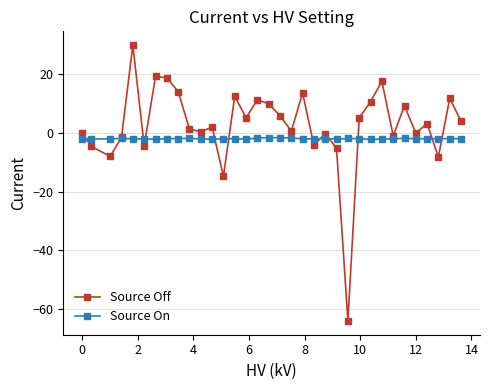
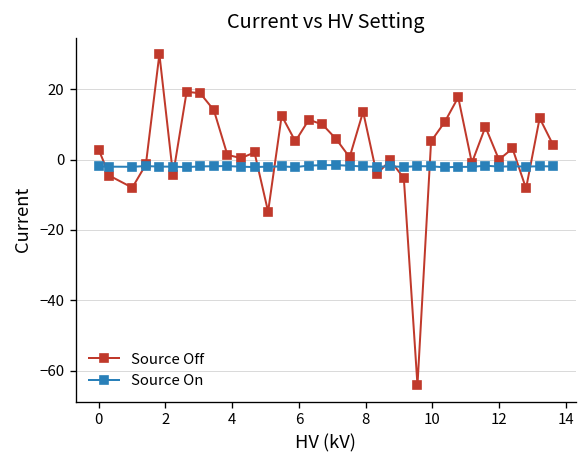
  {
    "Source Off": {
-     "0": 0,
+     "0": 3,
      "12": 0
    },
    "Source On": {
      "0": -2,
      "12": -2
    }
  }
